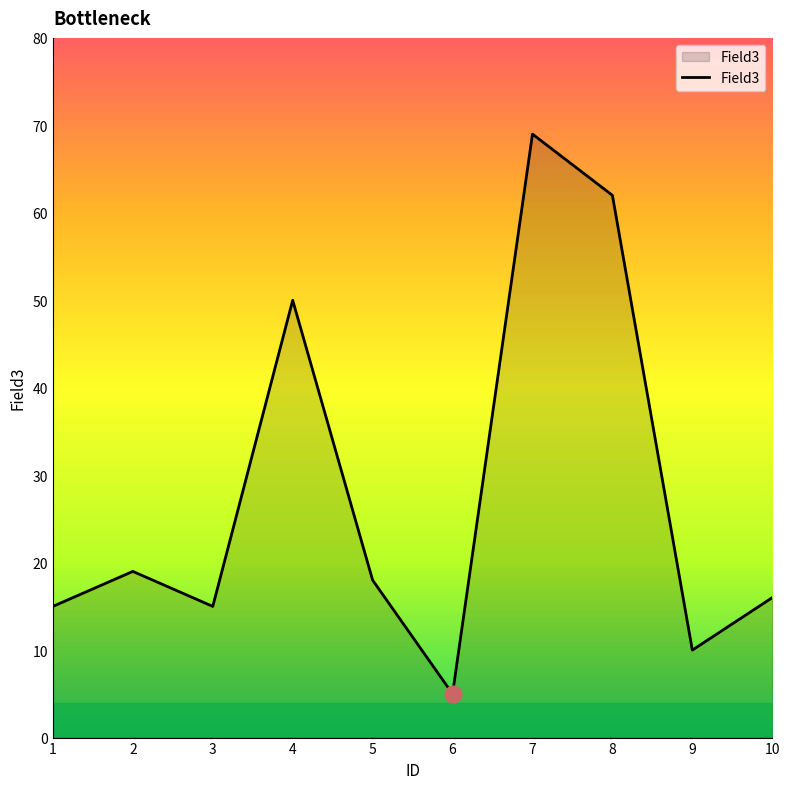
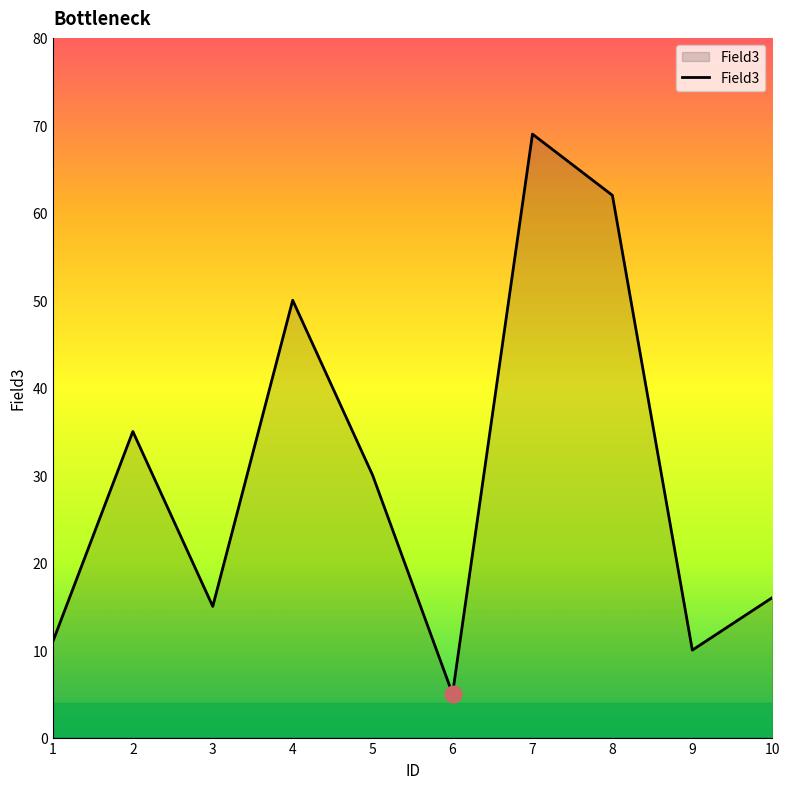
  {
    "Field3": {
-     "1": 15,
-     "2": 19,
+     "1": 11,
+     "2": 35,
      "3": 15,
      "4": 50,
-     "5": 18,
+     "5": 30,
      "7": 69,
      "8": 62,
      "9": 10,
      "10": 16
    }
  }
